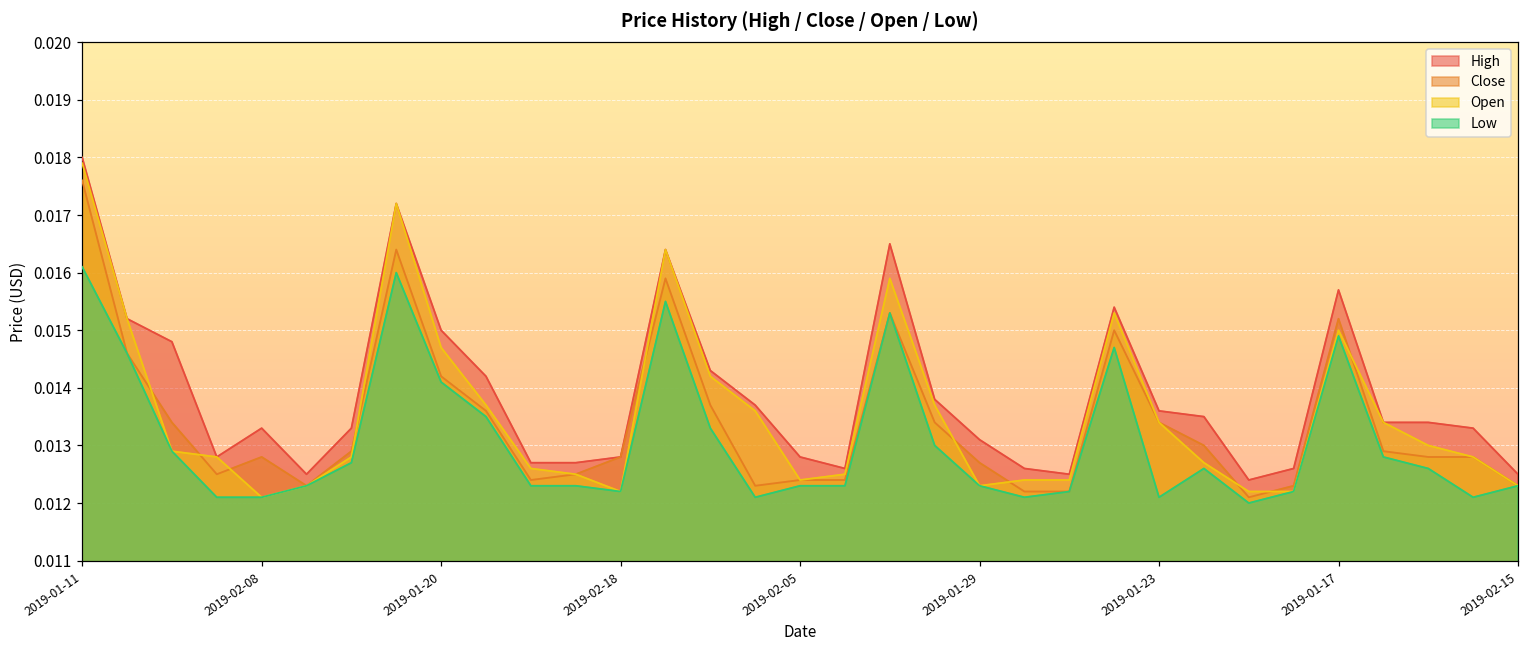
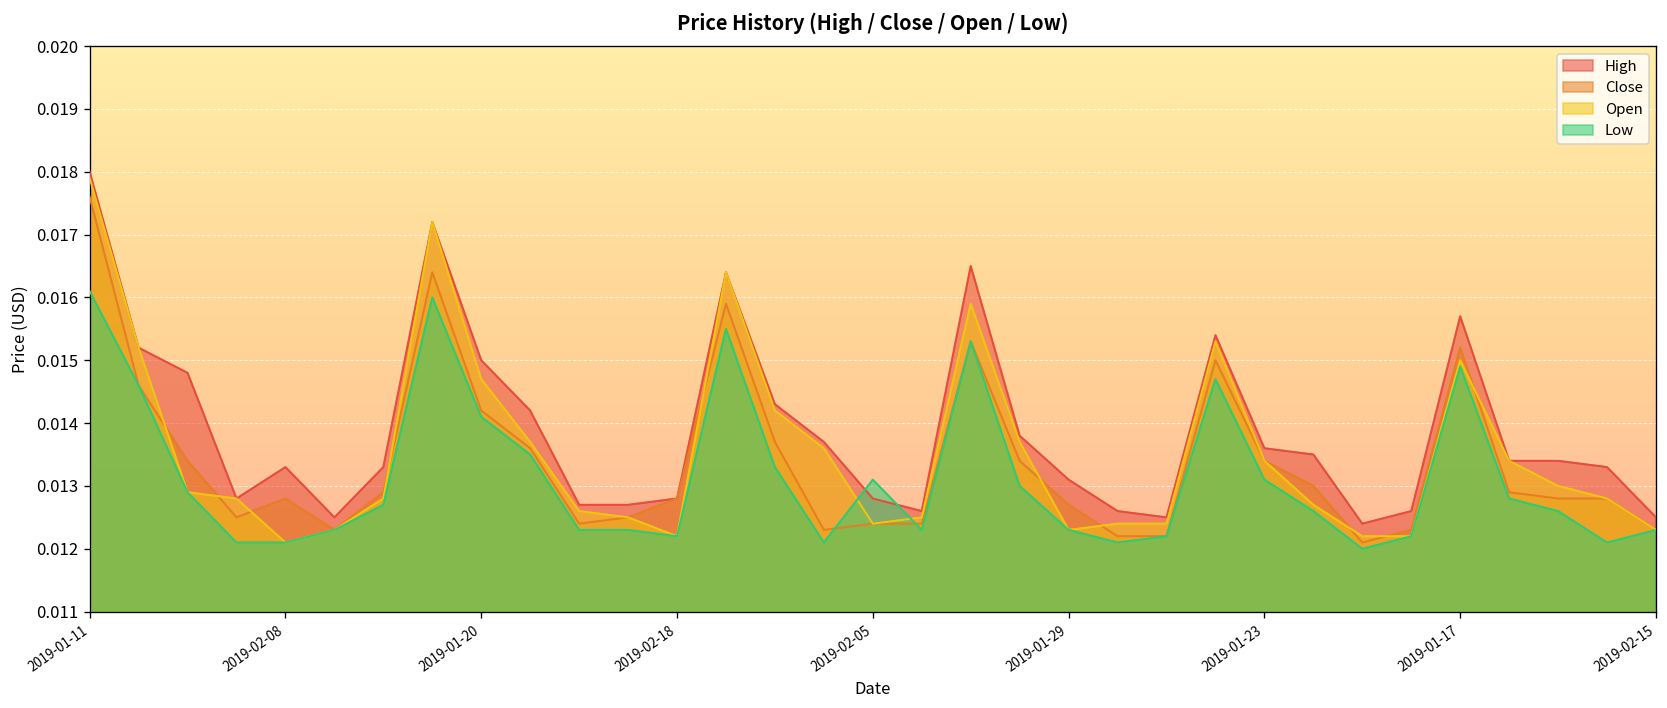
  {
    "Low": {
      "2019-01-11": 0.0161,
      "2019-01-20": 0.0141,
-     "2019-02-05": 0.0123,
-     "2019-01-23": 0.0121,
+     "2019-02-05": 0.0131,
+     "2019-01-23": 0.0131,
      "2019-01-17": 0.0149
    }
  }
